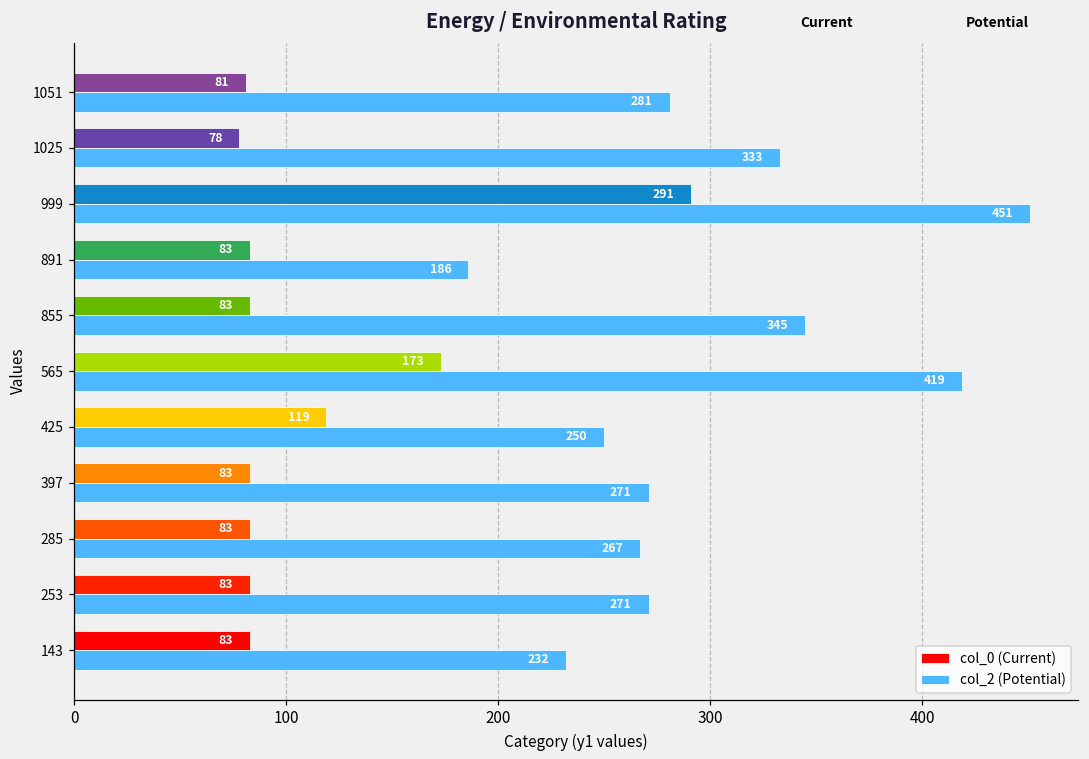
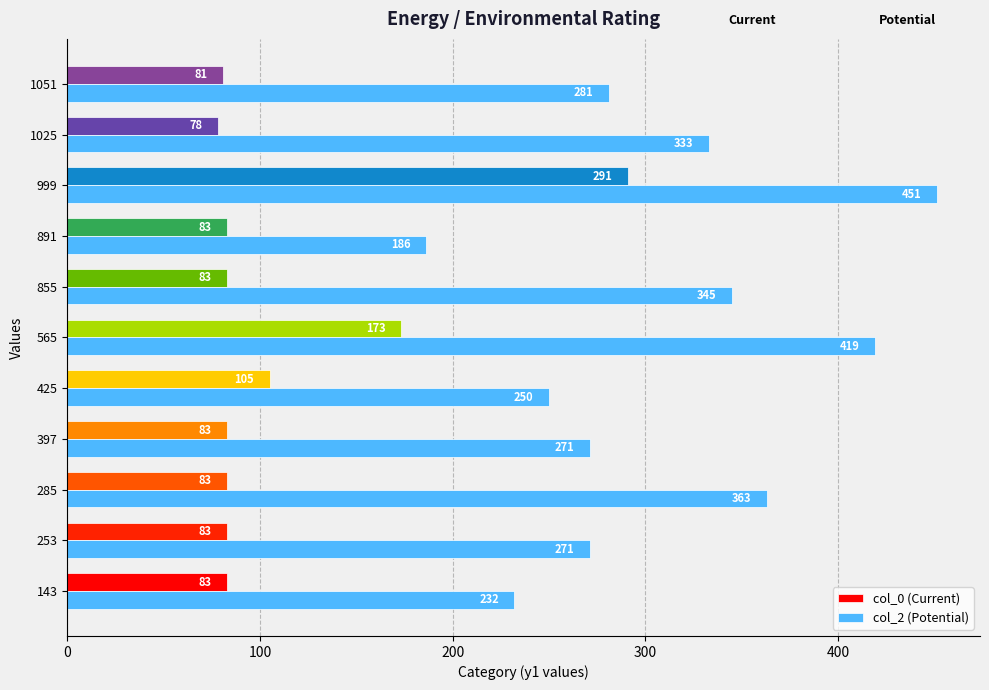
  {
    "col_0 (Current)": {
      "1051": 81,
      "1025": 78,
      "999": 291,
      "891": 83,
      "855": 83,
      "565": 173,
-     "425": 119,
+     "425": 105,
      "397": 83,
      "285": 83,
      "253": 83,
      "143": 83
    },
    "col_2 (Potential)": {
      "1051": 281,
      "1025": 333,
      "999": 451,
      "891": 186,
      "855": 345,
      "565": 419,
      "425": 250,
      "397": 271,
-     "285": 267,
+     "285": 363,
      "253": 271,
      "143": 232
    }
  }
